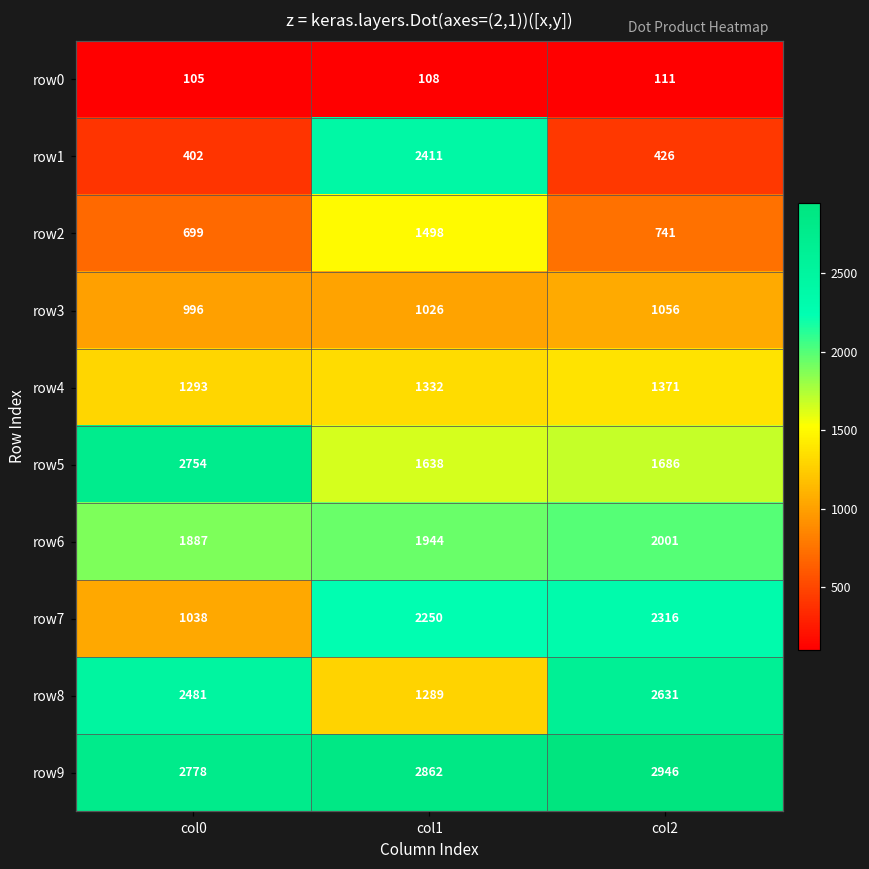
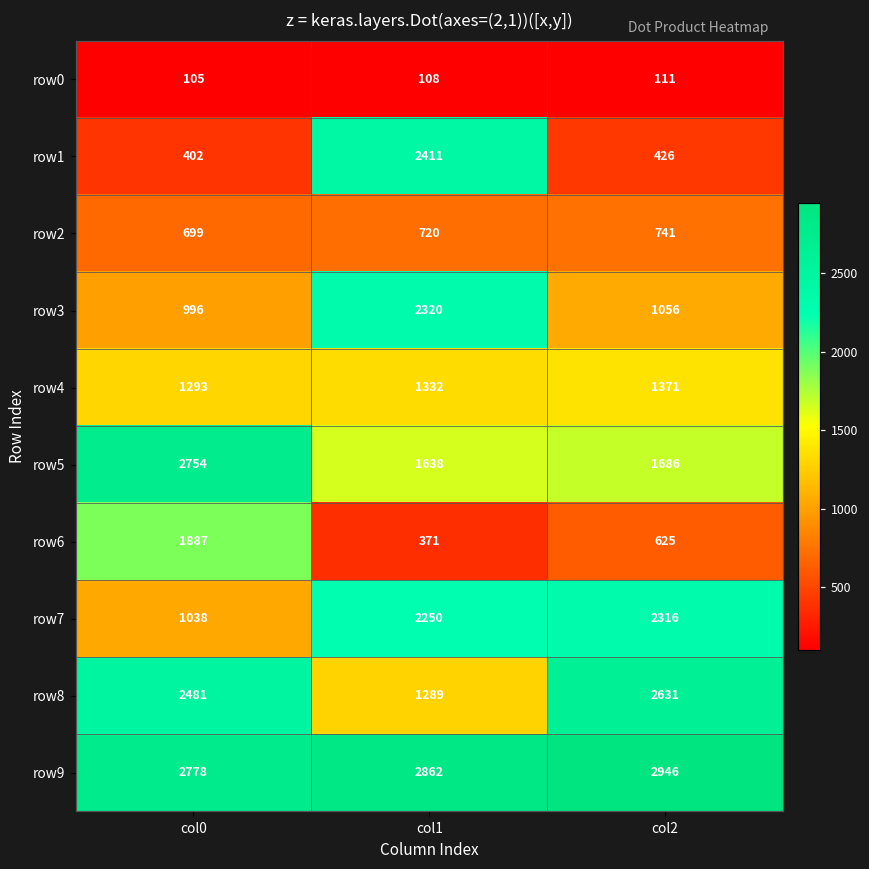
  {
    "row0": {
      "col0": 105,
      "col1": 108,
      "col2": 111
    },
    "row1": {
      "col0": 402,
      "col1": 2411,
      "col2": 426
    },
    "row2": {
      "col0": 699,
-     "col1": 1498,
+     "col1": 720,
      "col2": 741
    },
    "row3": {
      "col0": 996,
-     "col1": 1026,
+     "col1": 2320,
      "col2": 1056
    },
    "row4": {
      "col0": 1293,
      "col1": 1332,
      "col2": 1371
    },
    "row5": {
      "col0": 2754,
      "col1": 1638,
      "col2": 1686
    },
    "row6": {
      "col0": 1887,
-     "col1": 1944,
-     "col2": 2001
+     "col1": 371,
+     "col2": 625
    },
    "row7": {
      "col0": 1038,
      "col1": 2250,
      "col2": 2316
    },
    "row8": {
      "col0": 2481,
      "col1": 1289,
      "col2": 2631
    },
    "row9": {
      "col0": 2778,
      "col1": 2862,
      "col2": 2946
    }
  }
